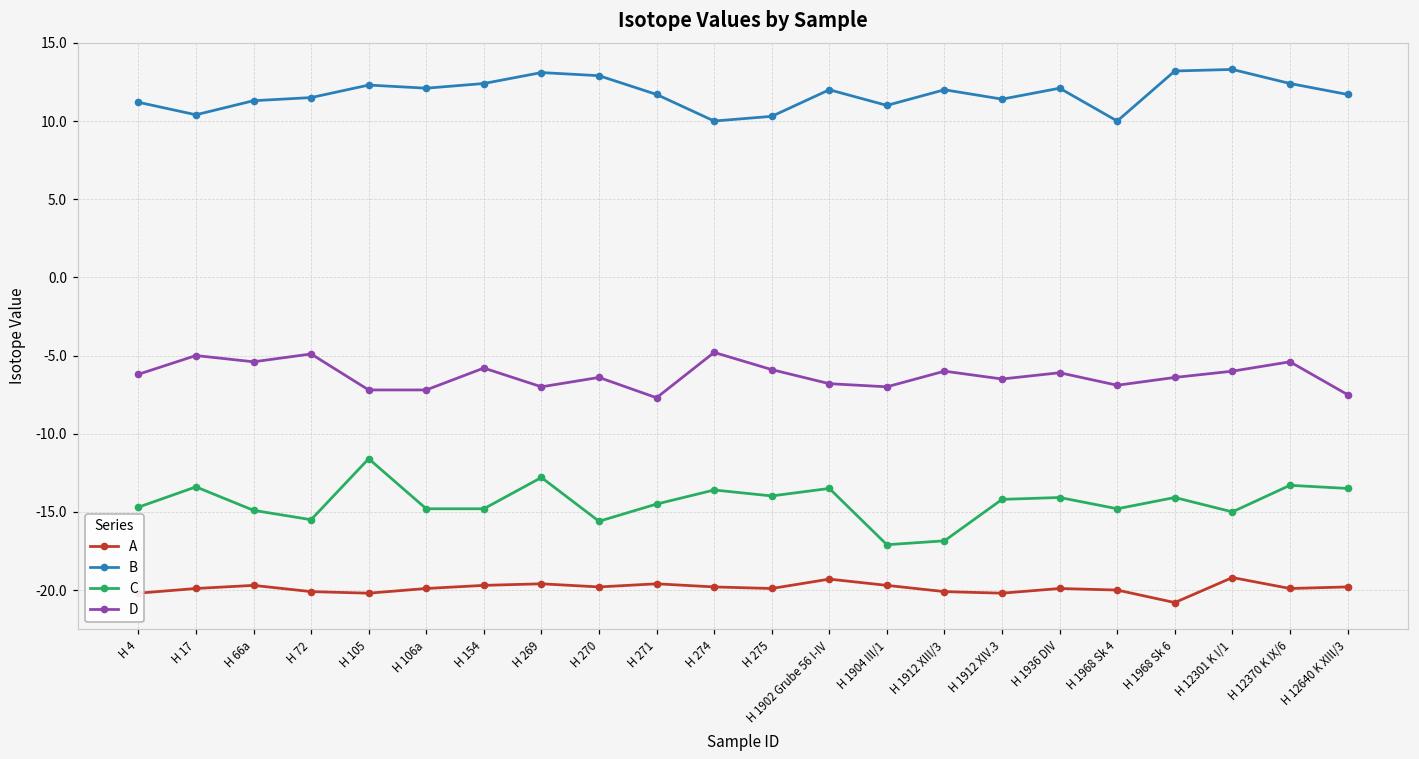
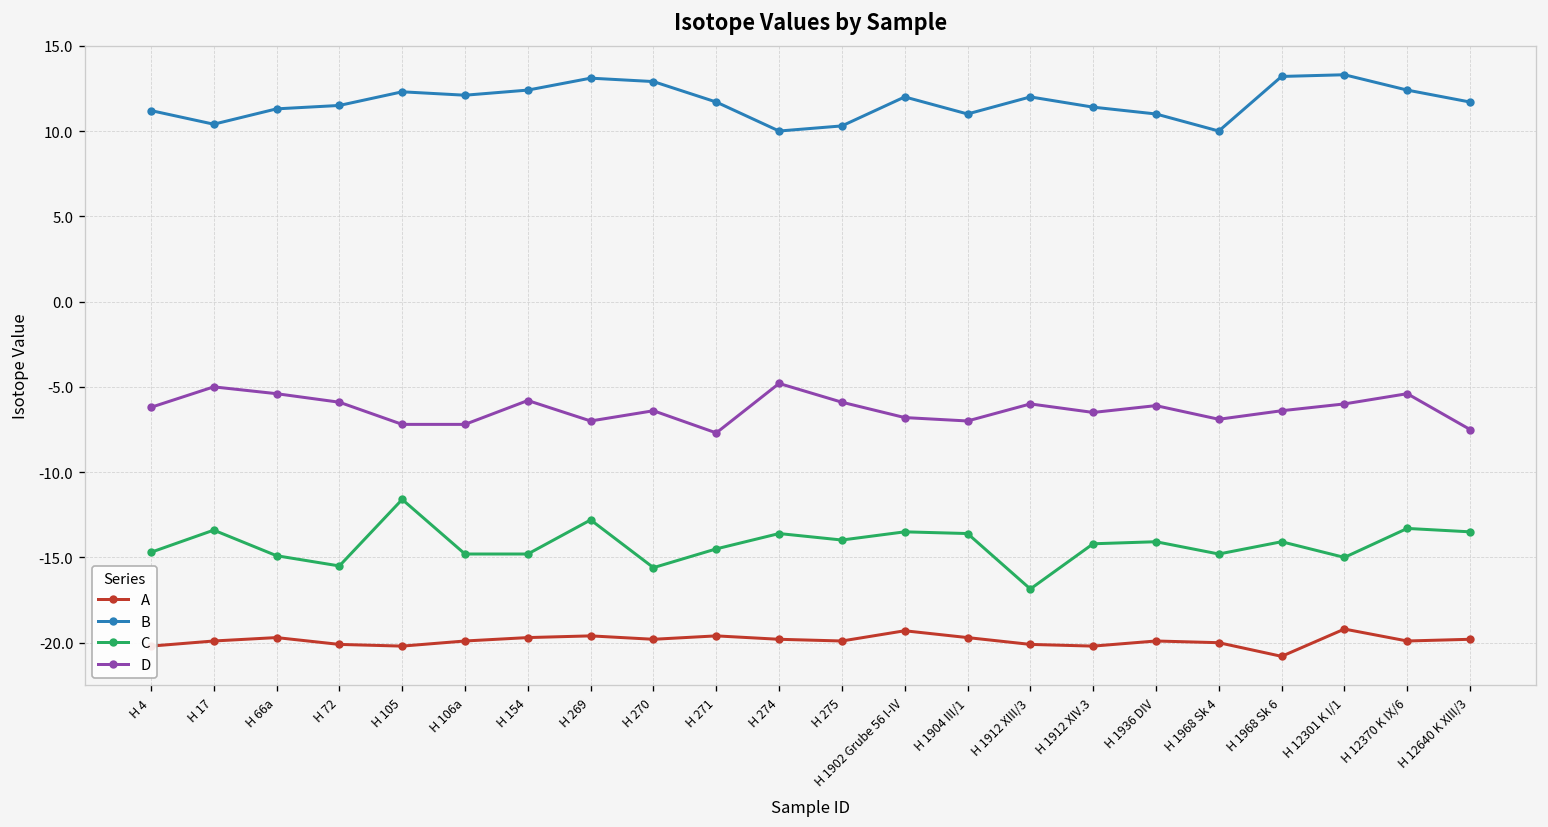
  {
    "A": {
      "H 17": -19.9,
      "H 66a": -19.7,
      "H 72": -20.1,
      "H 105": -20.2,
      "H 106a": -19.9,
      "H 154": -19.7,
      "H 269": -19.6,
      "H 270": -19.8,
      "H 271": -19.6,
      "H 274": -19.8,
      "H 275": -19.9,
      "H 1902 Grube 56 I-IV": -19.3,
      "H 1904 III/1": -19.7,
      "H 1912 XIII/3": -20.1,
      "H 1912 XIV.3": -20.2,
      "H 1936 DIV": -19.9,
      "H 1968 Sk 4": -20.0,
      "H 1968 Sk 6": -20.8,
      "H 12301 K I/1": -19.2,
      "H 12370 K IX/6": -19.9,
      "H 12640 K XIII/3": -19.8
    },
    "B": {
      "H 4": 11.2,
      "H 17": 10.4,
      "H 66a": 11.3,
      "H 72": 11.5,
      "H 105": 12.3,
      "H 106a": 12.1,
      "H 154": 12.4,
      "H 269": 13.1,
      "H 270": 12.9,
      "H 271": 11.7,
      "H 274": 10.0,
      "H 275": 10.3,
      "H 1902 Grube 56 I-IV": 12.0,
      "H 1904 III/1": 11.0,
      "H 1912 XIII/3": 12.0,
      "H 1912 XIV.3": 11.4,
-     "H 1936 DIV": 12.1,
+     "H 1936 DIV": 11.0,
      "H 1968 Sk 4": 10.0,
      "H 1968 Sk 6": 13.2,
      "H 12301 K I/1": 13.3,
      "H 12370 K IX/6": 12.4,
      "H 12640 K XIII/3": 11.7
    },
    "C": {
      "H 4": -14.7,
      "H 17": -13.4,
      "H 66a": -14.9,
      "H 72": -15.5,
      "H 105": -11.6,
      "H 106a": -14.8,
      "H 154": -14.8,
      "H 269": -12.8,
      "H 270": -15.6,
      "H 271": -14.5,
      "H 274": -13.6,
      "H 275": -14.0,
      "H 1902 Grube 56 I-IV": -13.5,
-     "H 1904 III/1": -17.1,
+     "H 1904 III/1": -13.6,
      "H 1912 XIII/3": -16.9,
      "H 1912 XIV.3": -14.2,
      "H 1936 DIV": -14.1,
      "H 1968 Sk 4": -14.8,
      "H 1968 Sk 6": -14.1,
      "H 12301 K I/1": -15.0,
      "H 12370 K IX/6": -13.3,
      "H 12640 K XIII/3": -13.5
    },
    "D": {
      "H 4": -6.2,
      "H 17": -5.0,
      "H 66a": -5.4,
-     "H 72": -4.9,
+     "H 72": -5.9,
      "H 105": -7.2,
      "H 106a": -7.2,
      "H 154": -5.8,
      "H 269": -7.0,
      "H 270": -6.4,
      "H 271": -7.7,
      "H 274": -4.8,
      "H 275": -5.9,
      "H 1902 Grube 56 I-IV": -6.8,
      "H 1904 III/1": -7.0,
      "H 1912 XIII/3": -6.0,
      "H 1912 XIV.3": -6.5,
      "H 1936 DIV": -6.1,
      "H 1968 Sk 4": -6.9,
      "H 1968 Sk 6": -6.4,
      "H 12301 K I/1": -6.0,
      "H 12370 K IX/6": -5.4,
      "H 12640 K XIII/3": -7.5
    }
  }
